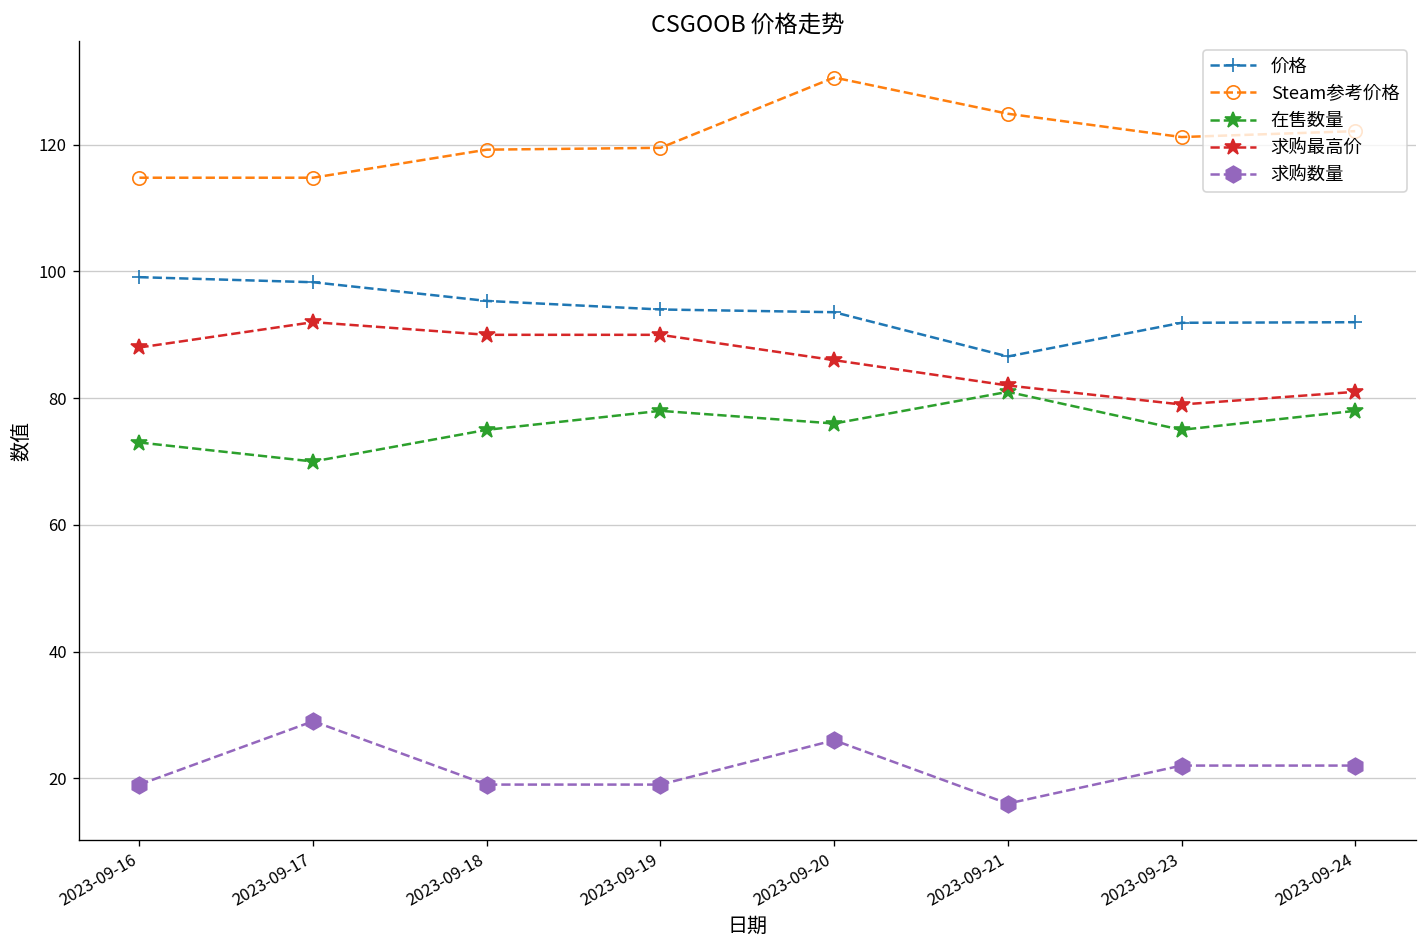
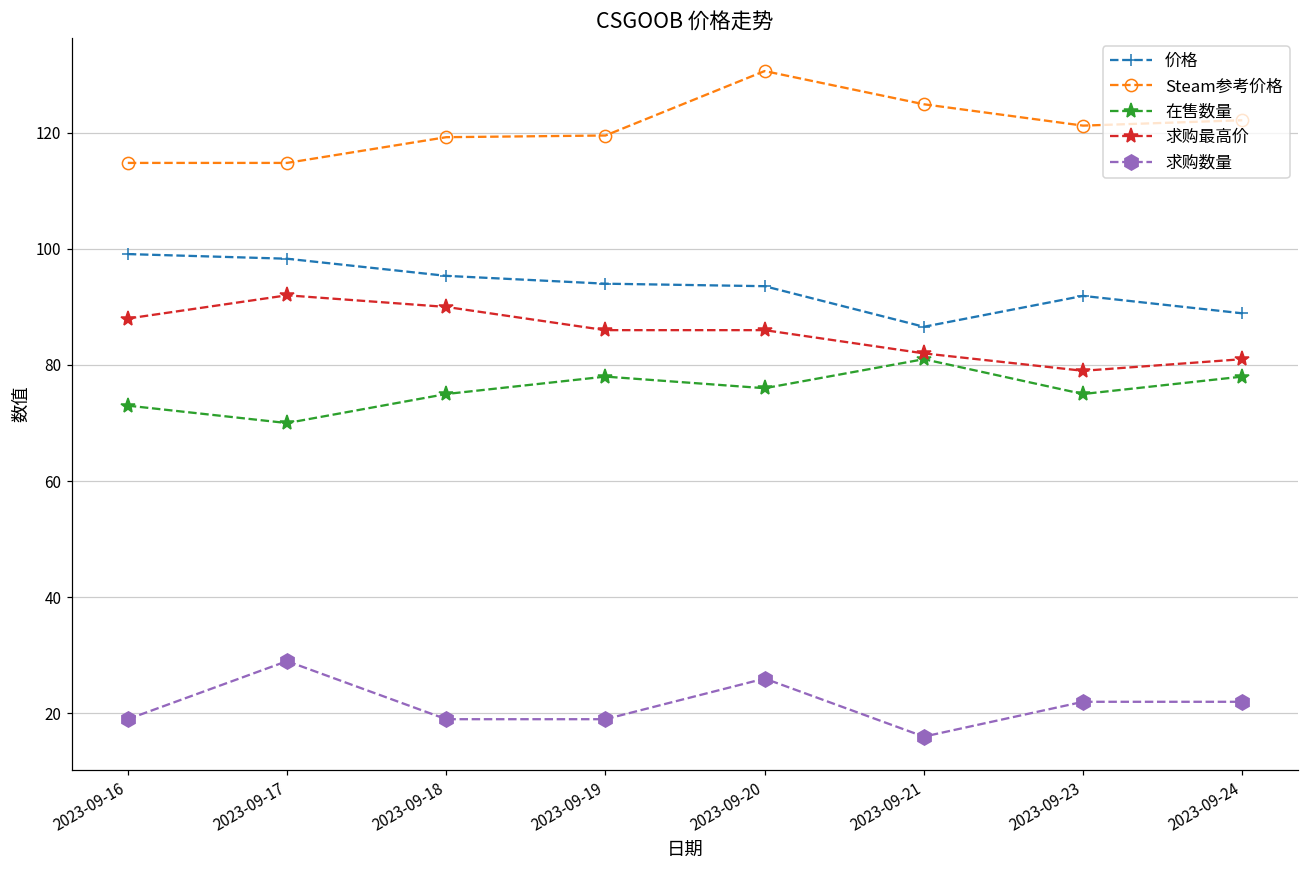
  {
    "价格": {
      "2023-09-16": 99,
      "2023-09-17": 98,
      "2023-09-18": 95,
      "2023-09-19": 94,
      "2023-09-20": 94,
      "2023-09-21": 87,
      "2023-09-23": 92,
-     "2023-09-24": 92
+     "2023-09-24": 89
    },
    "Steam参考价格": {
      "2023-09-16": 115,
      "2023-09-17": 115,
      "2023-09-18": 119,
      "2023-09-19": 120,
      "2023-09-20": 131,
      "2023-09-21": 125,
      "2023-09-23": 121
    },
    "在售数量": {
      "2023-09-16": 73,
      "2023-09-17": 70,
      "2023-09-18": 75,
      "2023-09-19": 78,
      "2023-09-20": 76,
      "2023-09-21": 81,
      "2023-09-23": 75,
      "2023-09-24": 78
    },
    "求购最高价": {
      "2023-09-16": 88,
      "2023-09-17": 92,
      "2023-09-18": 90,
-     "2023-09-19": 90,
+     "2023-09-19": 86,
      "2023-09-20": 86,
      "2023-09-21": 82,
      "2023-09-23": 79,
      "2023-09-24": 81
    },
    "求购数量": {
      "2023-09-16": 19,
      "2023-09-17": 29,
      "2023-09-18": 19,
      "2023-09-19": 19,
      "2023-09-20": 26,
      "2023-09-21": 16,
      "2023-09-23": 22,
      "2023-09-24": 22
    }
  }
